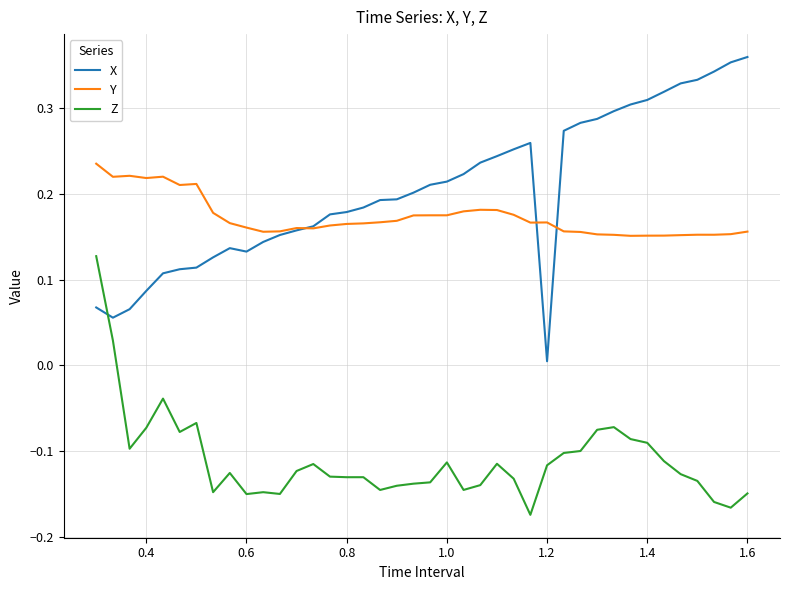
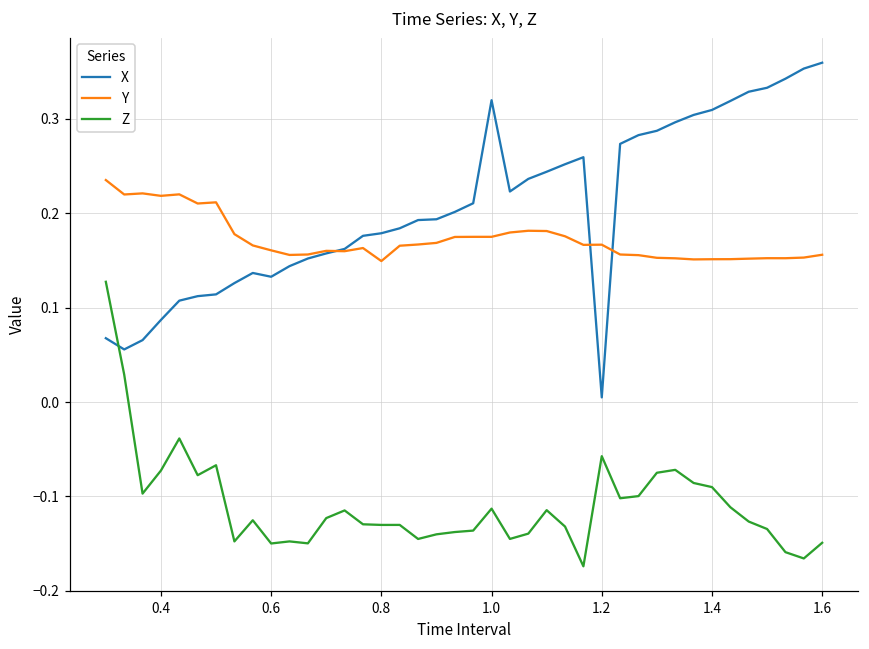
  {
    "X": {
      "0.4": 0.09,
      "0.6": 0.13,
      "0.8": 0.18,
-     "1.0": 0.21,
+     "1.0": 0.32,
      "1.2": 0.00,
      "1.4": 0.31,
      "1.6": 0.36
    },
    "Y": {
      "0.4": 0.22,
      "0.6": 0.16,
-     "0.8": 0.17,
+     "0.8": 0.15,
      "1.0": 0.18,
      "1.2": 0.17,
      "1.4": 0.15,
      "1.6": 0.16
    },
    "Z": {
      "0.4": -0.07,
      "0.6": -0.15,
      "0.8": -0.13,
      "1.0": -0.11,
-     "1.2": -0.12,
+     "1.2": -0.06,
      "1.4": -0.09,
      "1.6": -0.15
    }
  }
